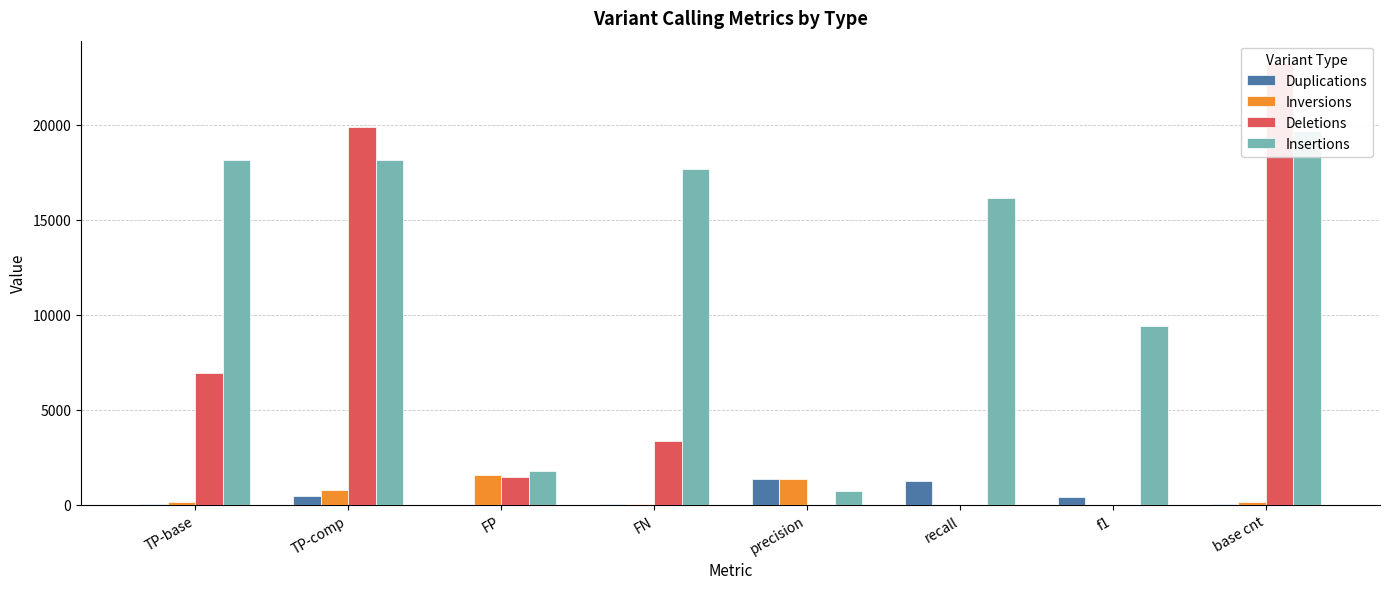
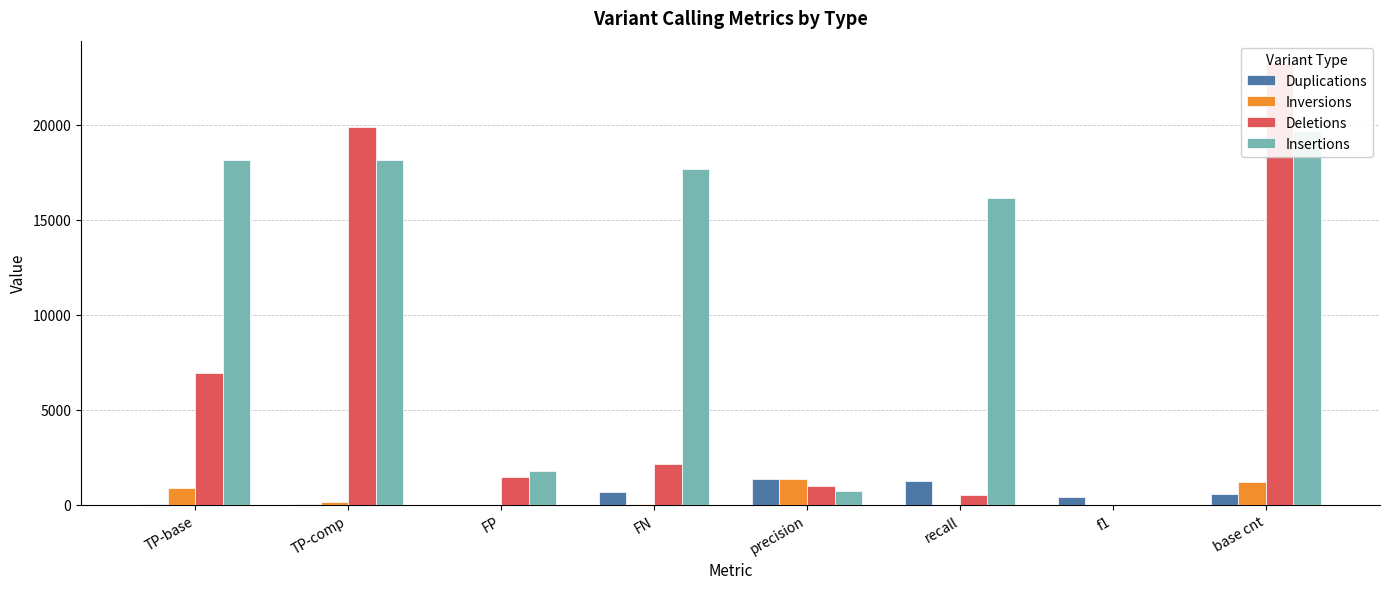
  {
    "Duplications": {
-     "TP-comp": 500,
-     "FN": 0,
+     "TP-comp": 0,
+     "FN": 700,
      "precision": 1300,
      "recall": 1200,
      "f1": 400,
-     "base cnt": 0
+     "base cnt": 600
    },
    "Inversions": {
-     "TP-base": 100,
-     "TP-comp": 800,
-     "FP": 1600,
+     "TP-base": 900,
+     "TP-comp": 100,
+     "FP": 0,
      "precision": 1400,
-     "base cnt": 100
+     "base cnt": 1200
    },
    "Deletions": {
      "TP-base": 7000,
      "TP-comp": 19900,
      "FP": 1400,
-     "FN": 3400,
-     "precision": 0,
-     "recall": 0
+     "FN": 2100,
+     "precision": 1000,
+     "recall": 500
    },
    "Insertions": {
      "TP-base": 18100,
      "TP-comp": 18100,
      "FP": 1800,
      "FN": 17700,
      "precision": 700,
      "recall": 16100,
-     "f1": 9400
+     "f1": 0
    }
  }
